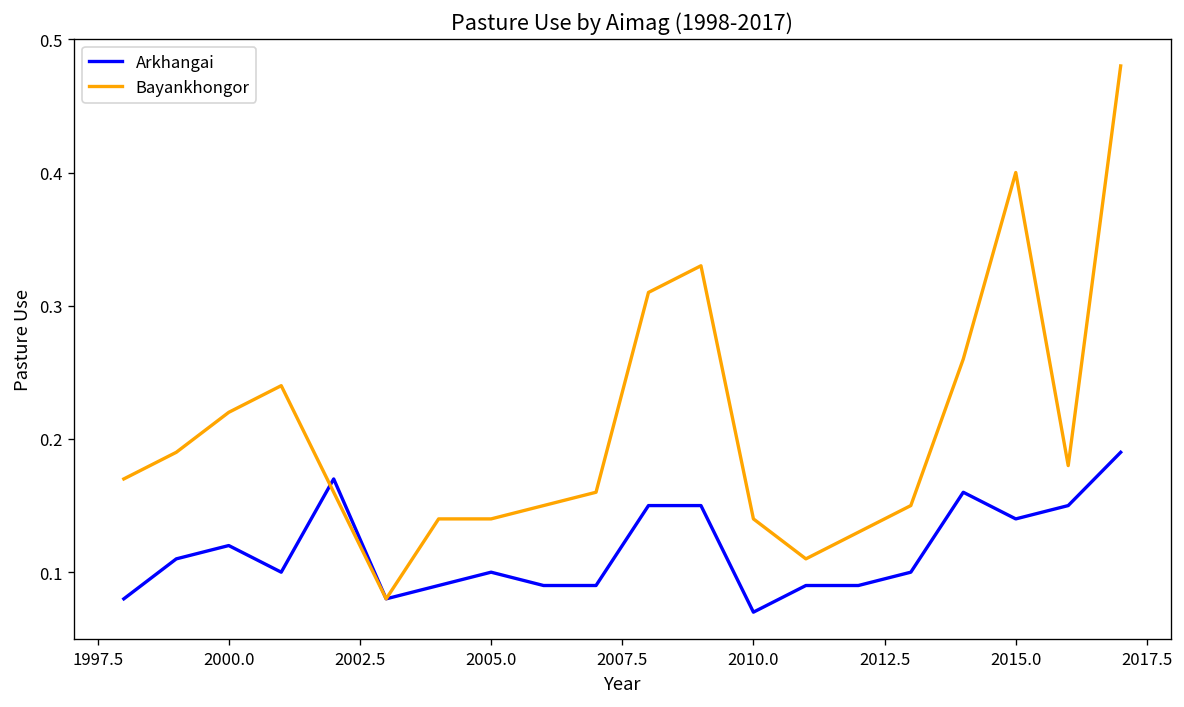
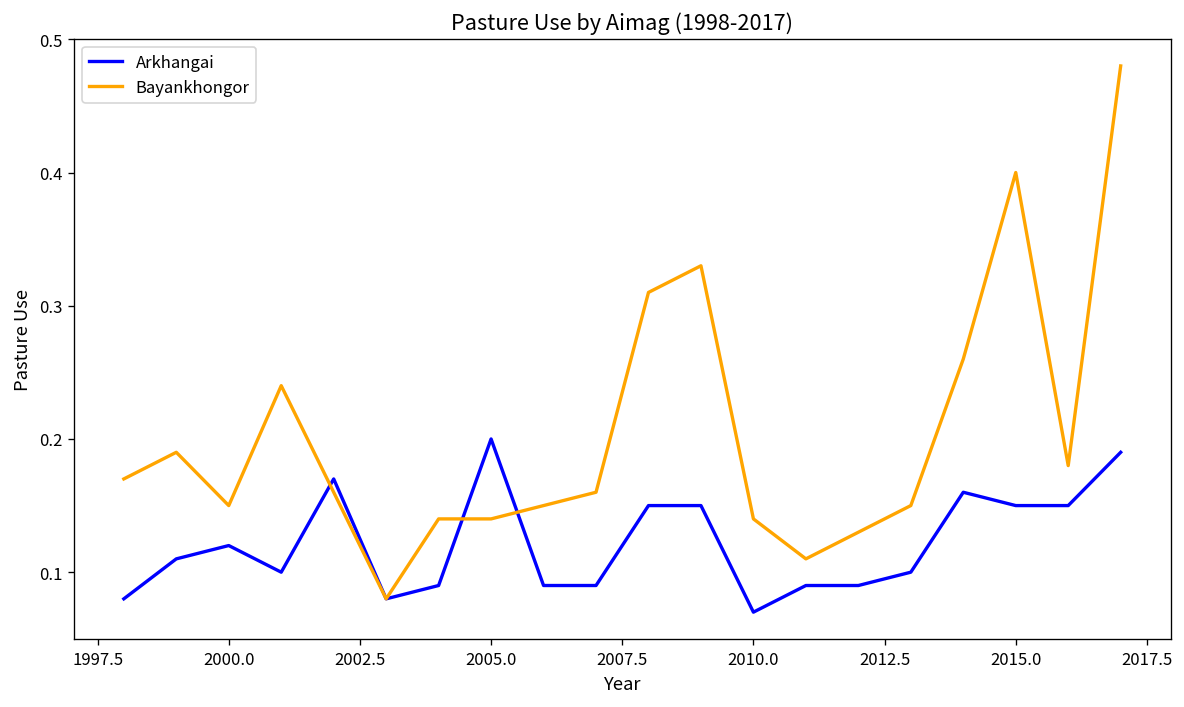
  {
    "Arkhangai": {
      "2000.0": 0.12,
-     "2005.0": 0.1,
+     "2005.0": 0.2,
      "2010.0": 0.07,
-     "2015.0": 0.14
+     "2015.0": 0.15
    },
    "Bayankhongor": {
-     "2000.0": 0.22,
+     "2000.0": 0.15,
      "2005.0": 0.14,
      "2010.0": 0.14,
      "2015.0": 0.40
    }
  }
